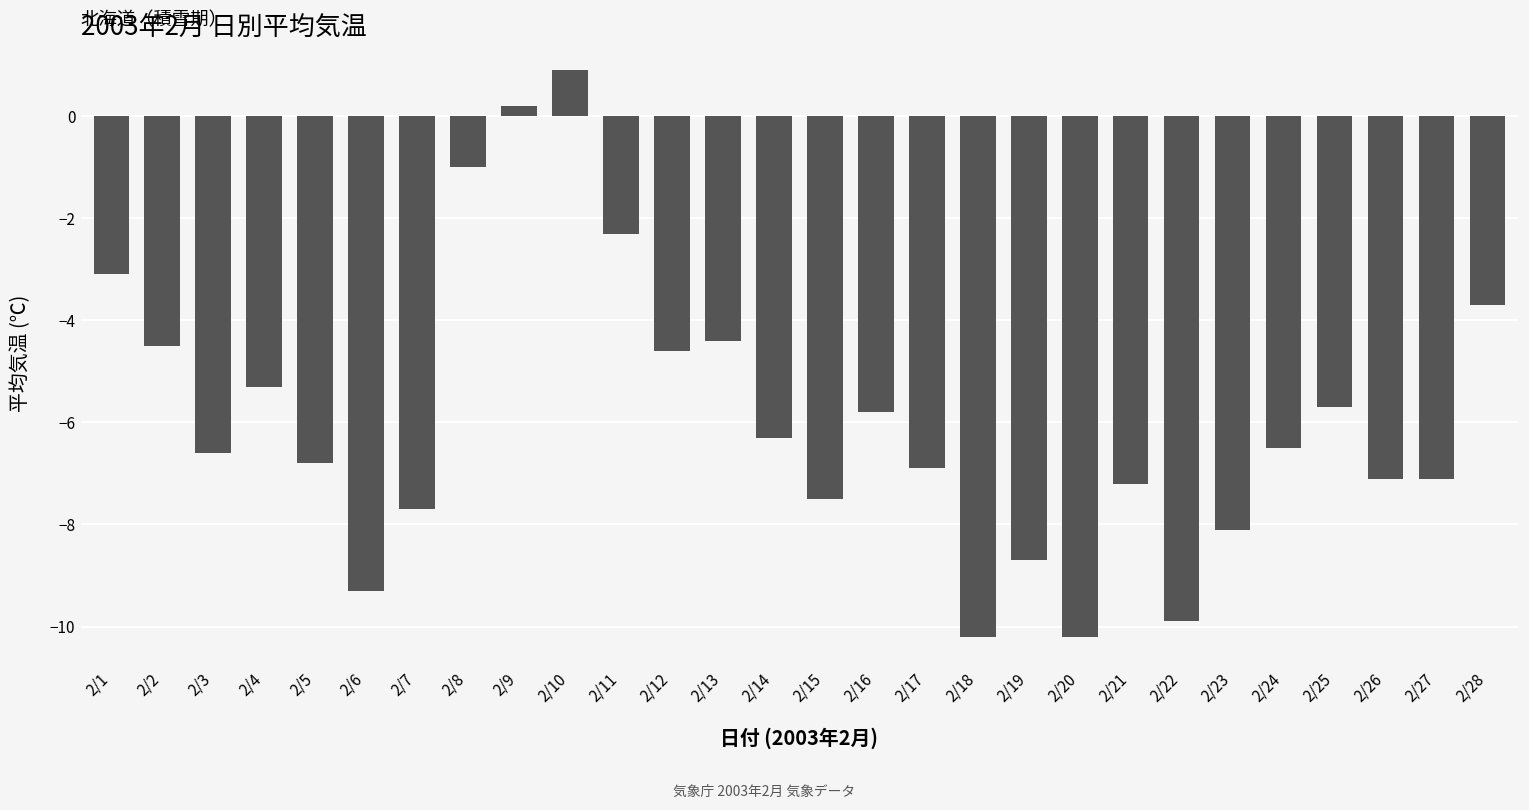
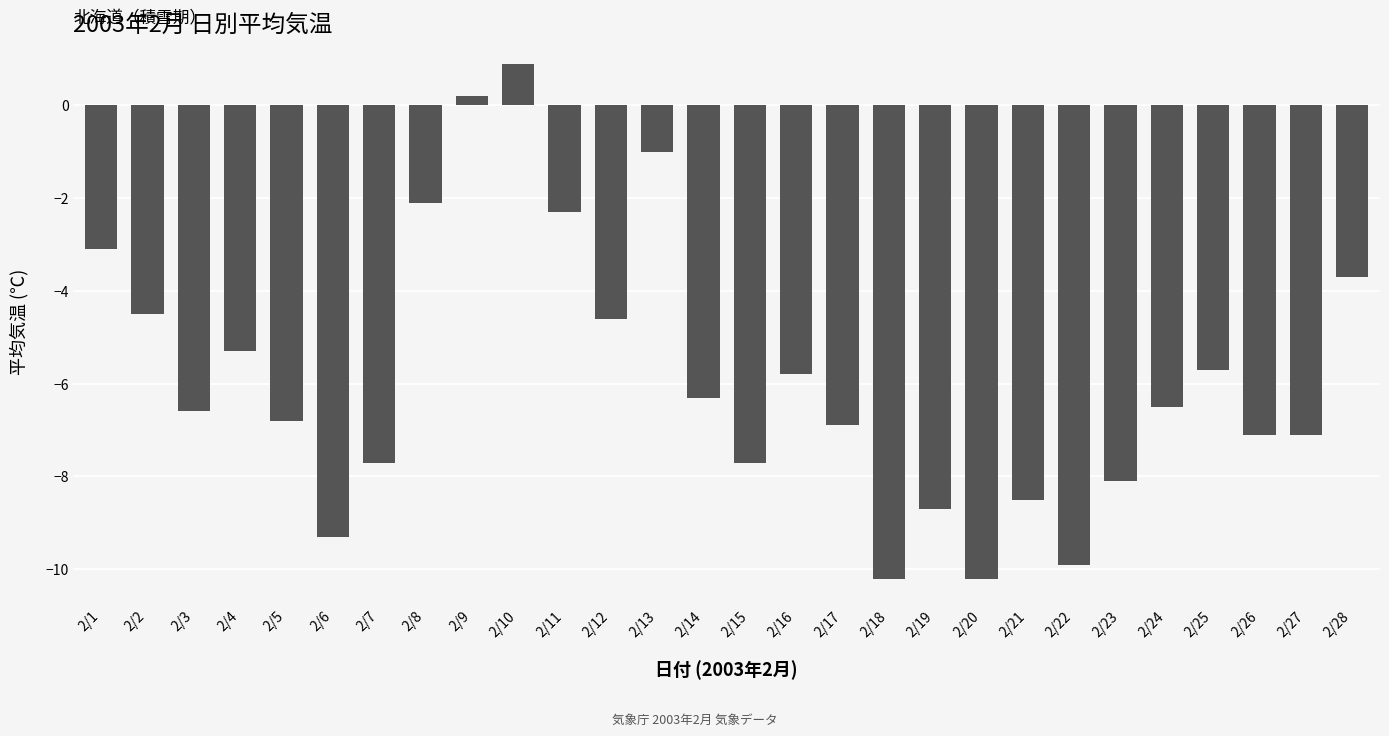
  {
    "2/1": -3.1,
    "2/2": -4.5,
    "2/3": -6.6,
    "2/4": -5.3,
    "2/5": -6.8,
    "2/6": -9.3,
    "2/7": -7.7,
-   "2/8": -1.0,
+   "2/8": -2.1,
    "2/9": 0.2,
    "2/10": 0.9,
    "2/11": -2.3,
    "2/12": -4.6,
-   "2/13": -4.4,
+   "2/13": -1.0,
    "2/14": -6.3,
-   "2/15": -7.5,
+   "2/15": -7.7,
    "2/16": -5.8,
    "2/17": -6.9,
    "2/18": -10.2,
    "2/19": -8.7,
    "2/20": -10.2,
-   "2/21": -7.2,
+   "2/21": -8.5,
    "2/22": -9.9,
    "2/23": -8.1,
    "2/24": -6.5,
    "2/25": -5.7,
    "2/26": -7.1,
    "2/27": -7.1,
    "2/28": -3.7
  }
